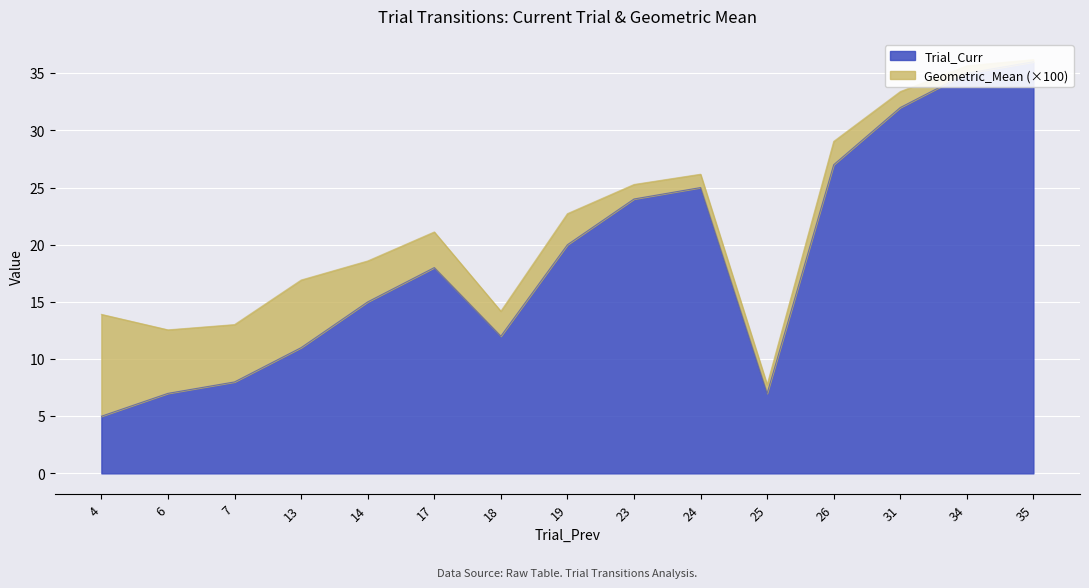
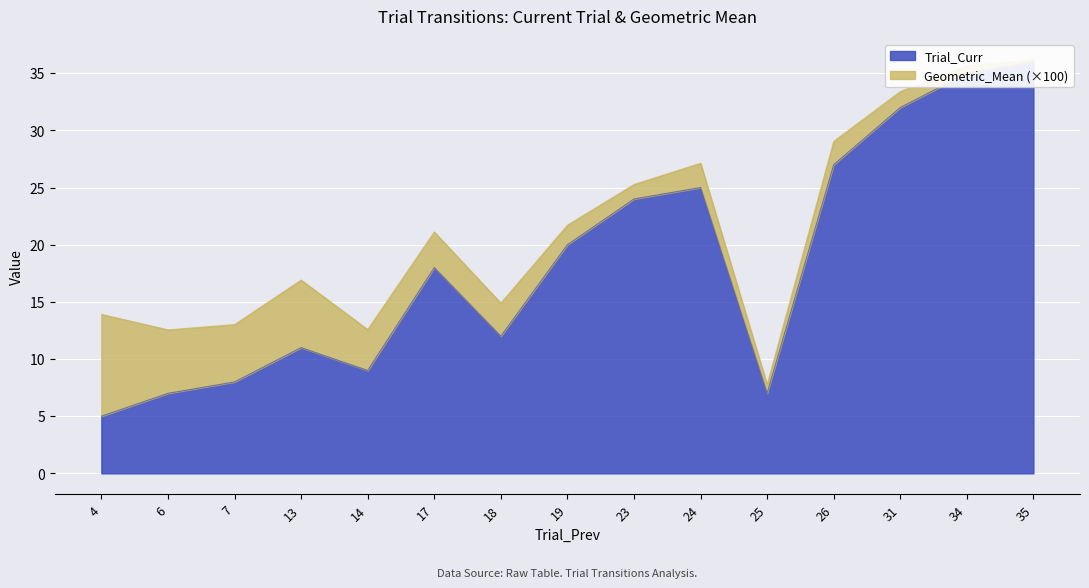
  {
    "Trial_Curr": {
      "4": 5,
      "6": 7,
      "7": 8,
      "13": 11,
-     "14": 15,
+     "14": 9,
      "17": 18,
      "18": 12,
      "19": 20,
      "23": 24,
      "24": 25,
      "25": 7,
      "26": 27,
      "31": 32
    },
    "Geometric_Mean (×100)": {
      "4": 8.9,
      "6": 5.6,
      "7": 5.0,
      "13": 5.9,
      "14": 3.6,
      "17": 3.1,
-     "18": 2.2,
-     "19": 2.7,
+     "18": 2.9,
+     "19": 1.7,
      "23": 1.3,
-     "24": 1.2,
+     "24": 2.1,
      "25": 0.8,
      "26": 2.0,
      "31": 1.4
    }
  }
